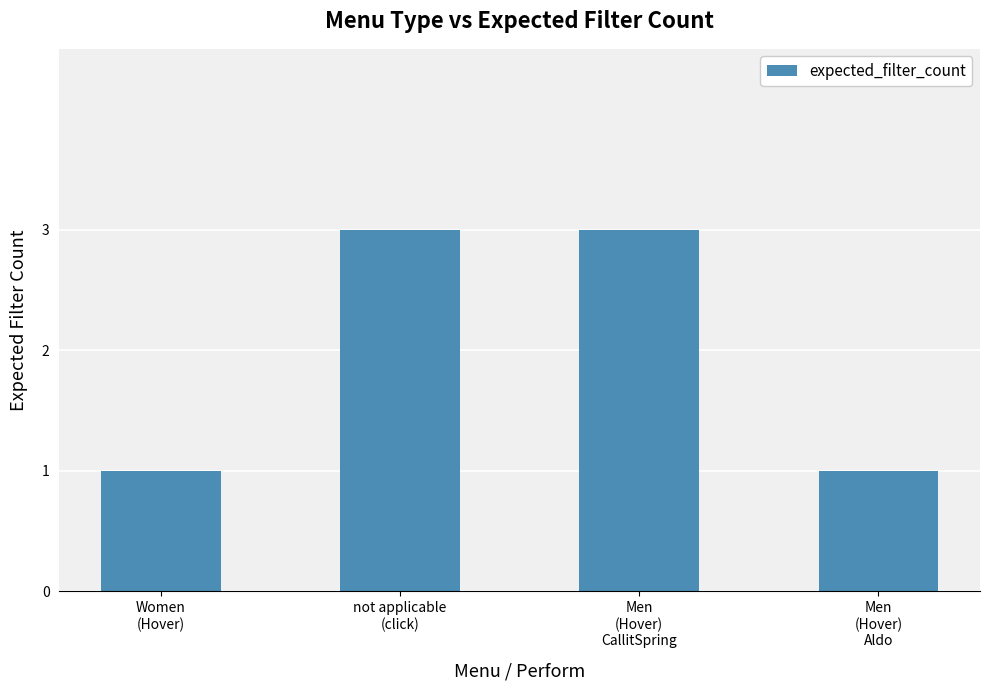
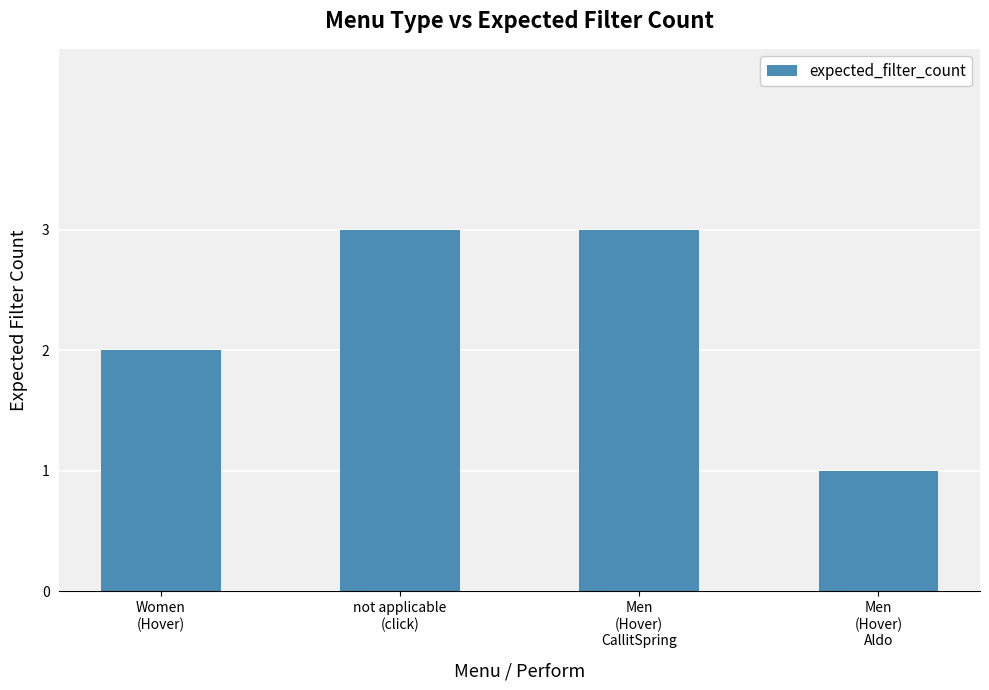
  {
-   "Women (Hover)": 1,
+   "Women (Hover)": 2,
    "not applicable (click)": 3,
    "Men (Hover) CallitSpring": 3,
    "Men (Hover) Aldo": 1
  }
